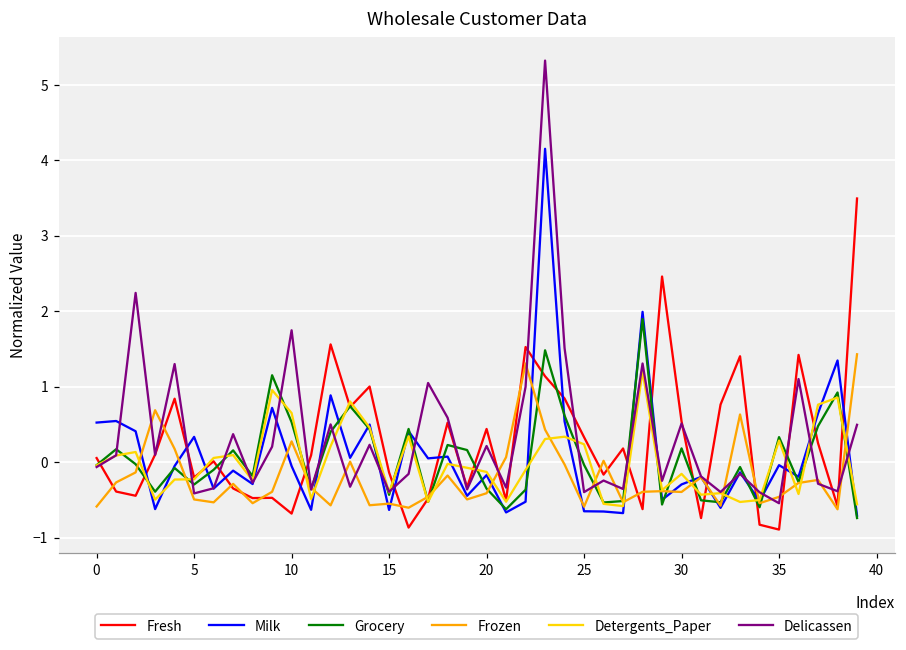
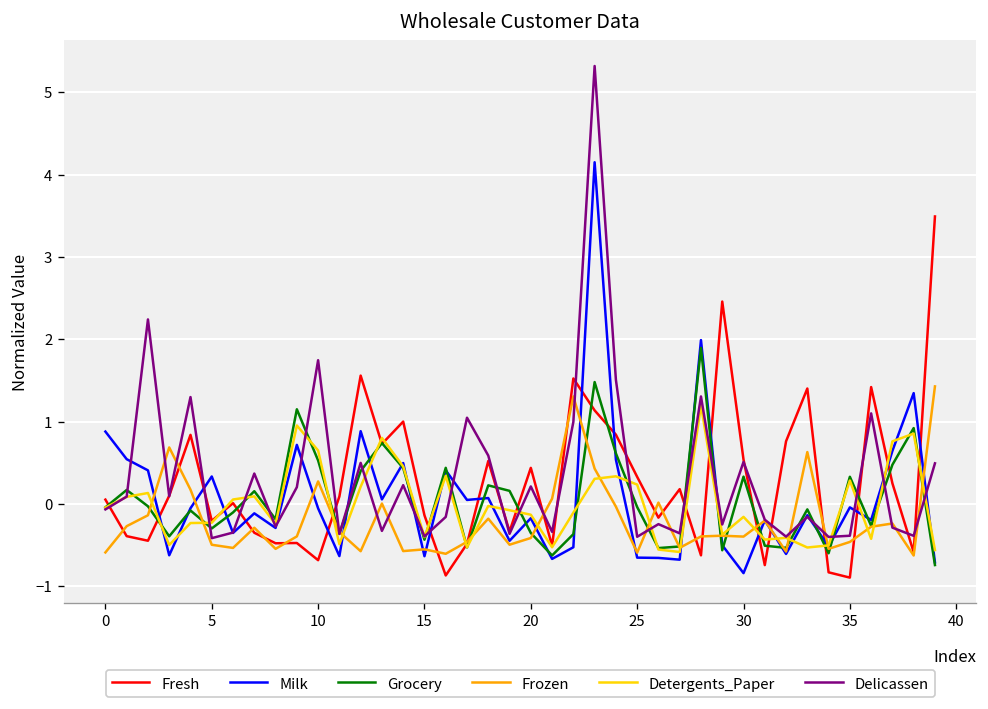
  {
    "Fresh": {
      "0": 0.1,
      "10": -0.7,
      "15": -0.1,
      "20": 0.4,
      "25": 0.3,
      "35": -0.9
    },
    "Milk": {
-     "0": 0.5,
+     "0": 0.9,
      "5": 0.3,
      "10": -0.1,
      "15": -0.6,
      "20": -0.2,
      "25": -0.7,
-     "30": -0.3,
+     "30": -0.8,
      "35": 0.0
    },
    "Grocery": {
      "5": -0.3,
      "10": 0.5,
      "20": -0.4,
      "25": 0.0,
-     "30": 0.2,
+     "30": 0.3,
      "35": 0.3
    },
    "Delicassen": {
      "5": -0.4,
      "10": 1.7,
      "20": 0.2,
      "25": -0.4,
-     "35": -0.5
+     "35": -0.4
    }
  }
